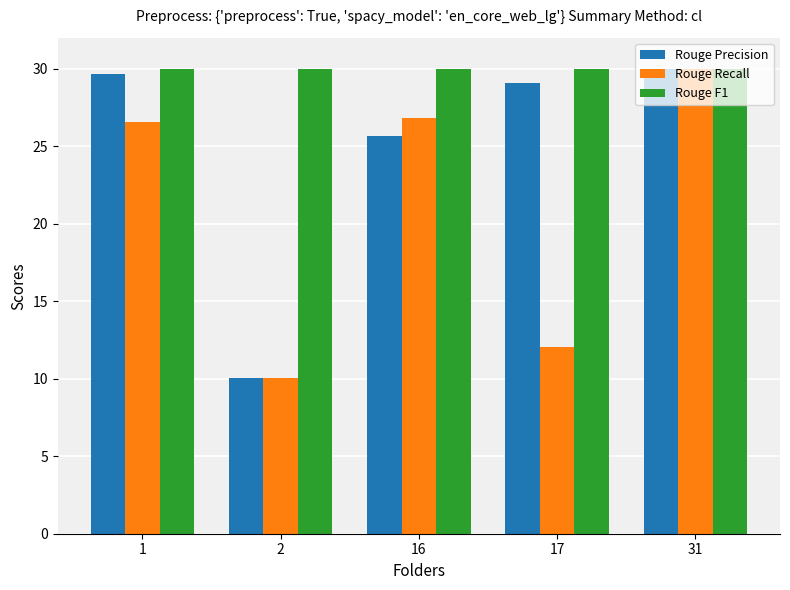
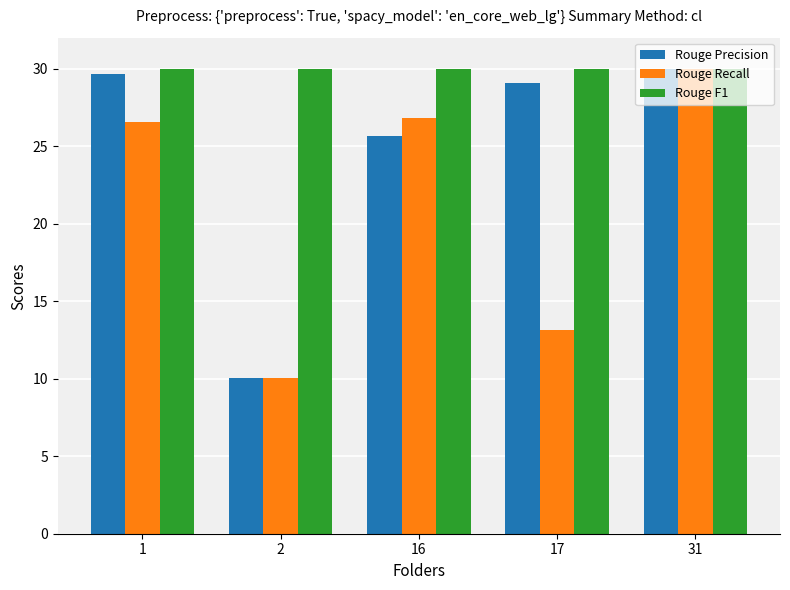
  {
    "Rouge Precision": {
      "1": 29.7,
      "2": 10.1,
      "16": 25.7,
      "17": 29.0
    },
    "Rouge Recall": {
      "1": 26.6,
      "2": 10.1,
      "16": 26.8,
-     "17": 12.0
+     "17": 13.2
    },
    "Rouge F1": {
      "1": 30.0,
      "2": 30.0,
      "16": 30.0,
      "17": 30.0
    }
  }
